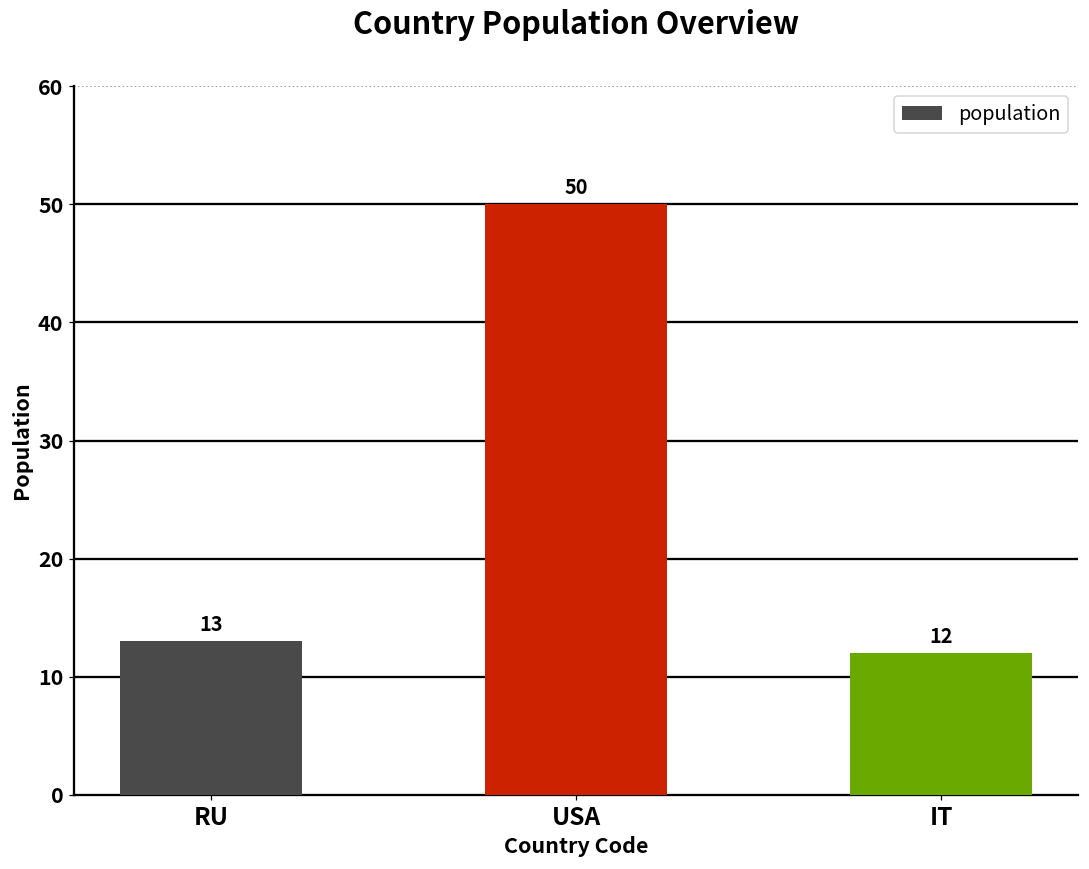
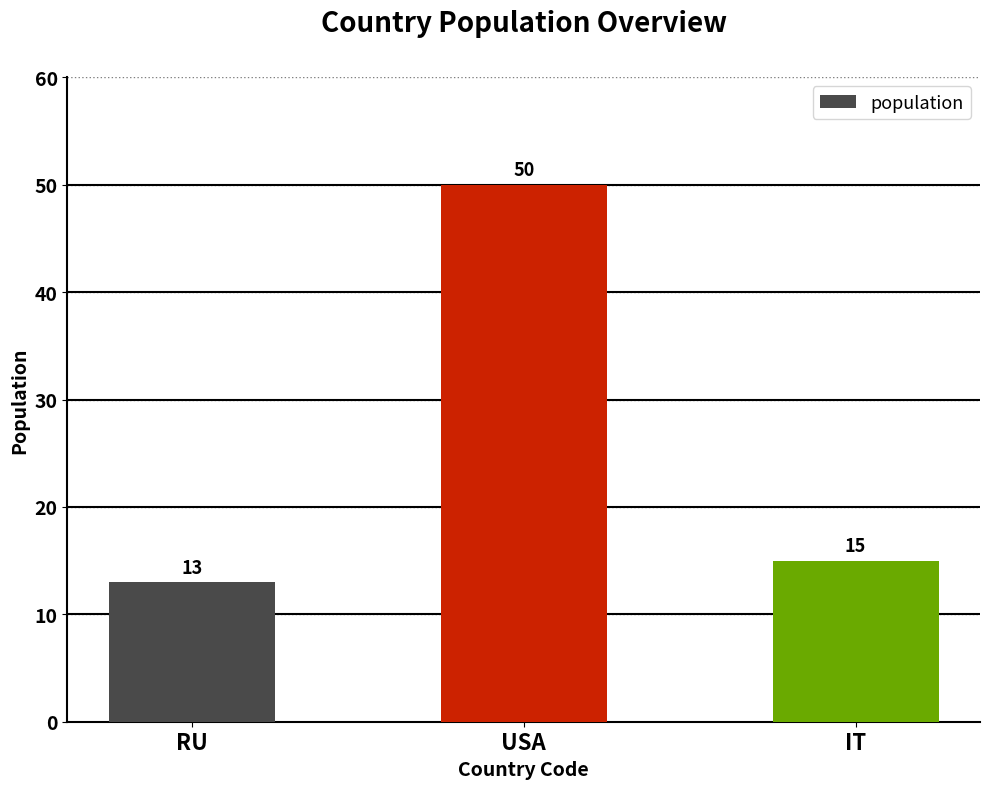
  {
    "RU": 13,
    "USA": 50,
-   "IT": 12
+   "IT": 15
  }
